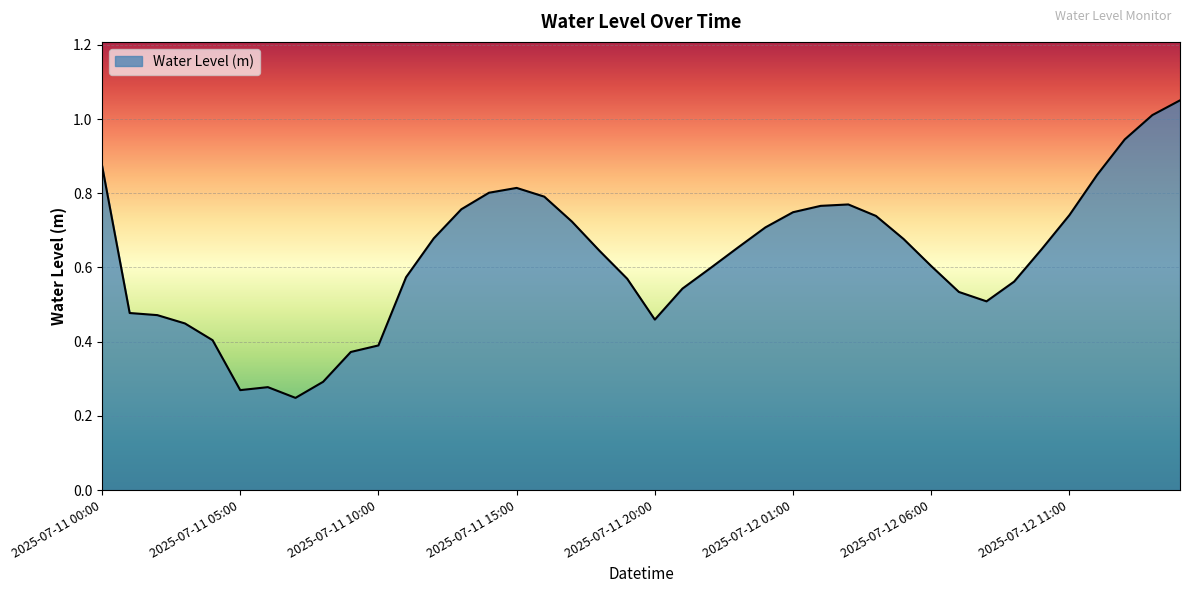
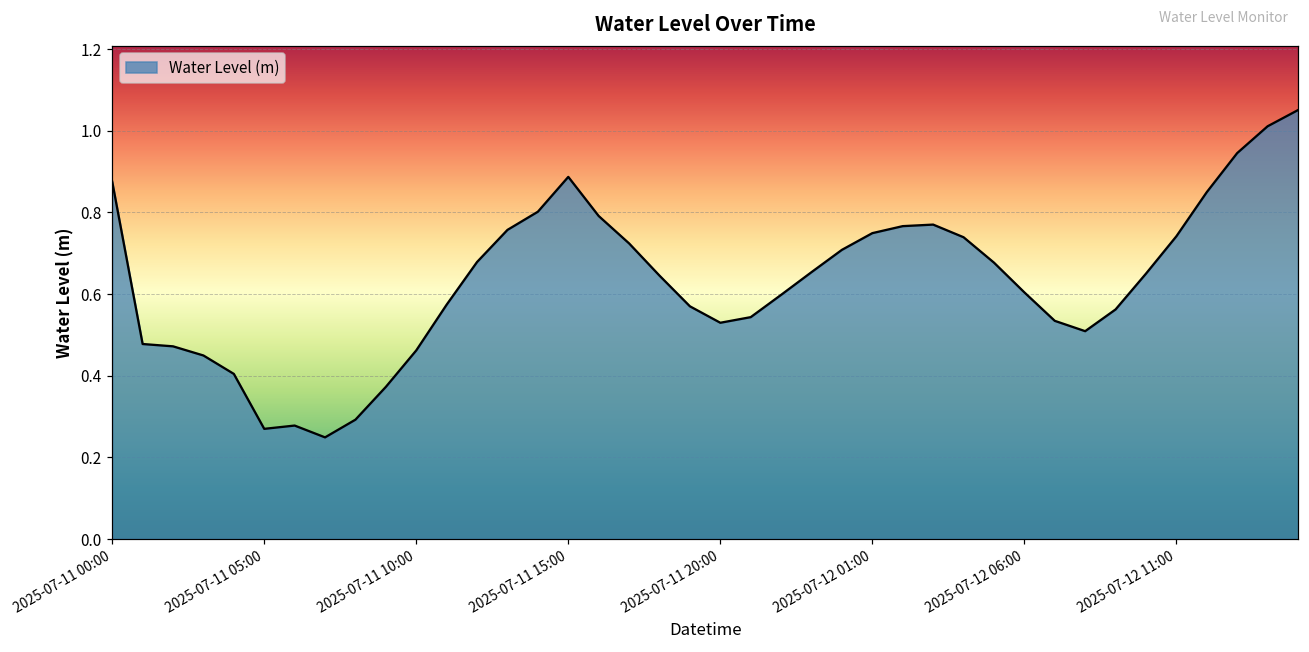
  {
    "2025-07-11 00:00": 0.87,
    "2025-07-11 05:00": 0.27,
-   "2025-07-11 10:00": 0.39,
-   "2025-07-11 15:00": 0.81,
-   "2025-07-11 20:00": 0.46,
+   "2025-07-11 10:00": 0.46,
+   "2025-07-11 15:00": 0.89,
+   "2025-07-11 20:00": 0.53,
    "2025-07-12 01:00": 0.75,
    "2025-07-12 06:00": 0.60,
    "2025-07-12 11:00": 0.74
  }
